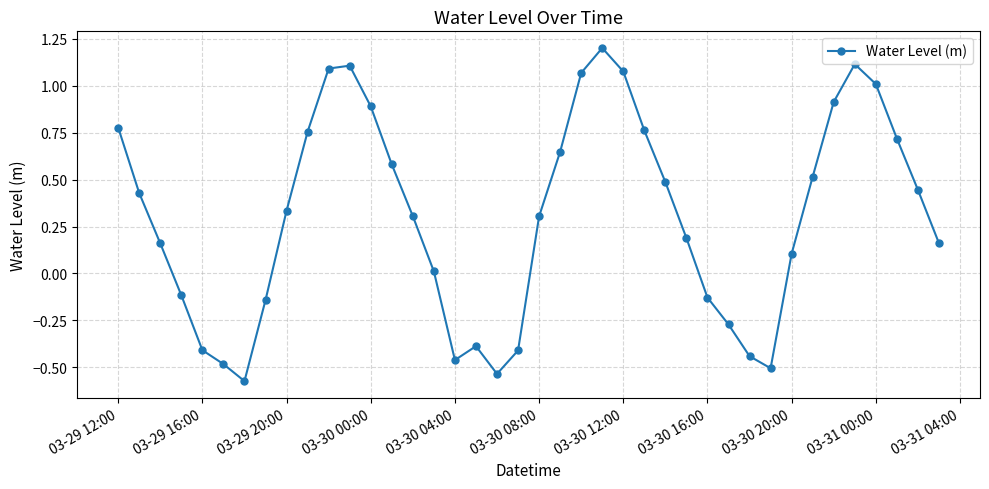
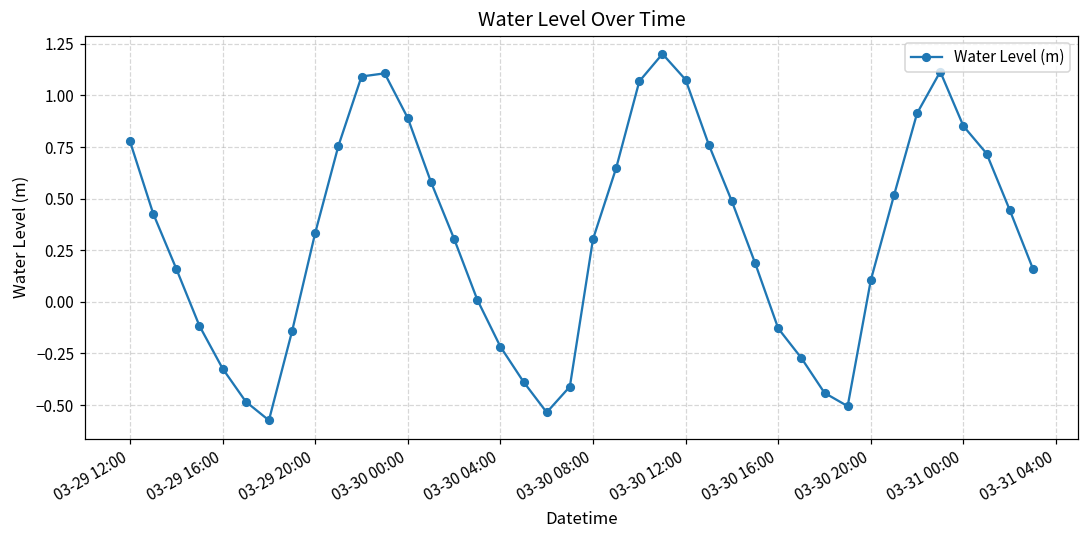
  {
    "03-29 12:00": 0.78,
-   "03-29 16:00": -0.41,
+   "03-29 16:00": -0.32,
    "03-29 20:00": 0.33,
    "03-30 00:00": 0.89,
-   "03-30 04:00": -0.46,
+   "03-30 04:00": -0.22,
    "03-30 08:00": 0.30,
    "03-30 12:00": 1.08,
    "03-30 16:00": -0.13,
    "03-30 20:00": 0.11,
-   "03-31 00:00": 1.01
+   "03-31 00:00": 0.85
  }
